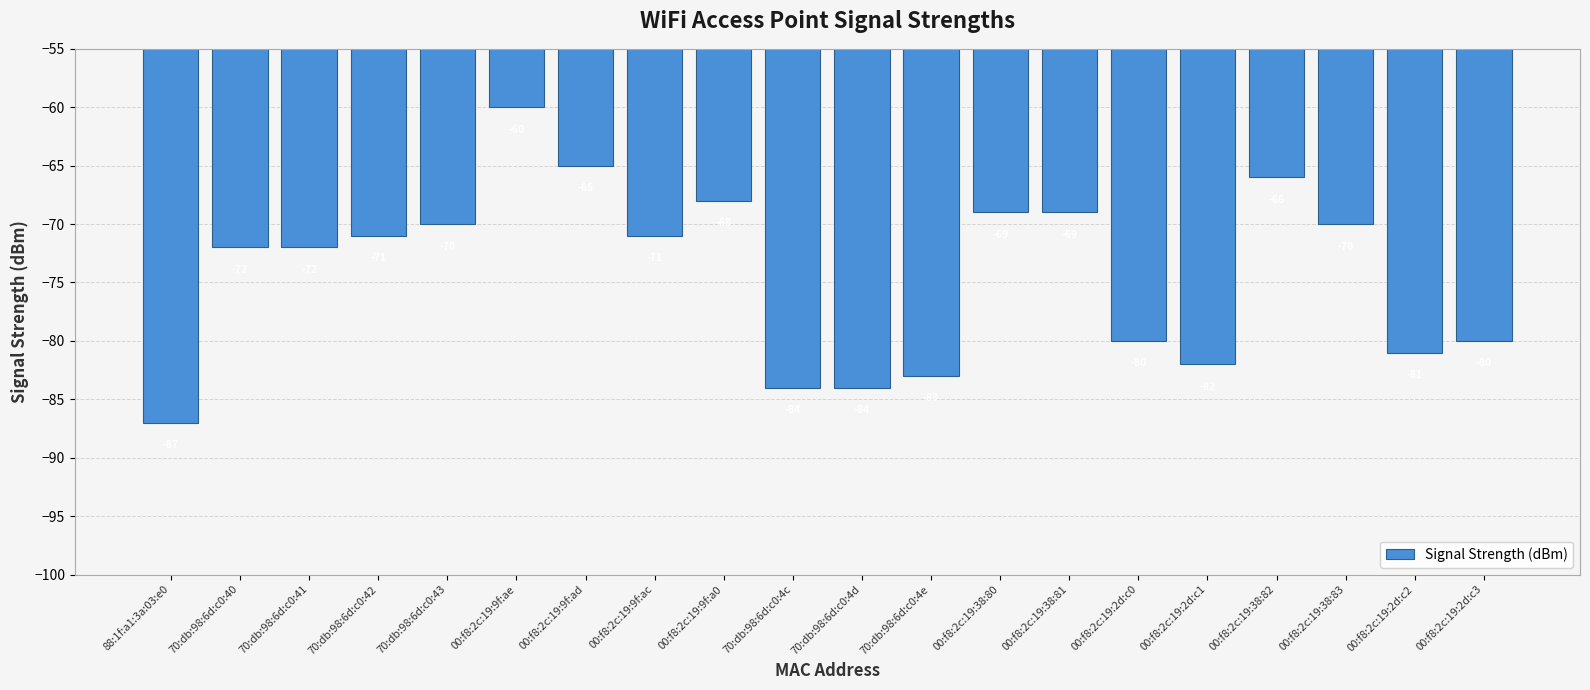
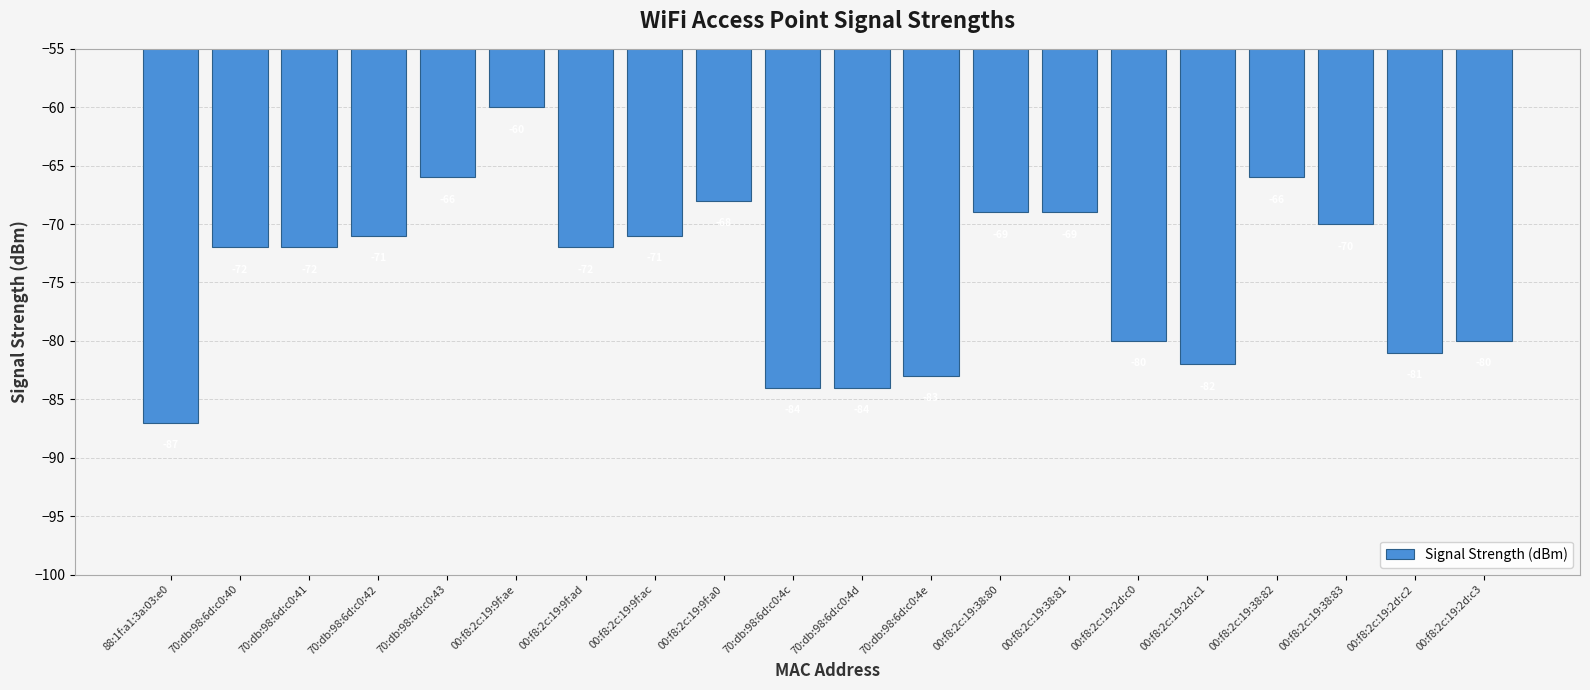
  {
    "88:1f:a1:3a:03:e0": -87,
    "70:db:98:6d:c0:40": -72,
    "70:db:98:6d:c0:41": -72,
    "70:db:98:6d:c0:42": -71,
-   "70:db:98:6d:c0:43": -70,
+   "70:db:98:6d:c0:43": -66,
    "00:f8:2c:19:9f:ae": -60,
-   "00:f8:2c:19:9f:ad": -65,
+   "00:f8:2c:19:9f:ad": -72,
    "00:f8:2c:19:9f:ac": -71,
    "00:f8:2c:19:9f:a0": -68,
    "70:db:98:6d:c0:4c": -84,
    "70:db:98:6d:c0:4d": -84,
    "70:db:98:6d:c0:4e": -83,
    "00:f8:2c:19:38:80": -69,
    "00:f8:2c:19:38:81": -69,
    "00:f8:2c:19:2d:c0": -80,
    "00:f8:2c:19:2d:c1": -82,
    "00:f8:2c:19:38:82": -66,
    "00:f8:2c:19:38:83": -70,
    "00:f8:2c:19:2d:c2": -81,
    "00:f8:2c:19:2d:c3": -80
  }
